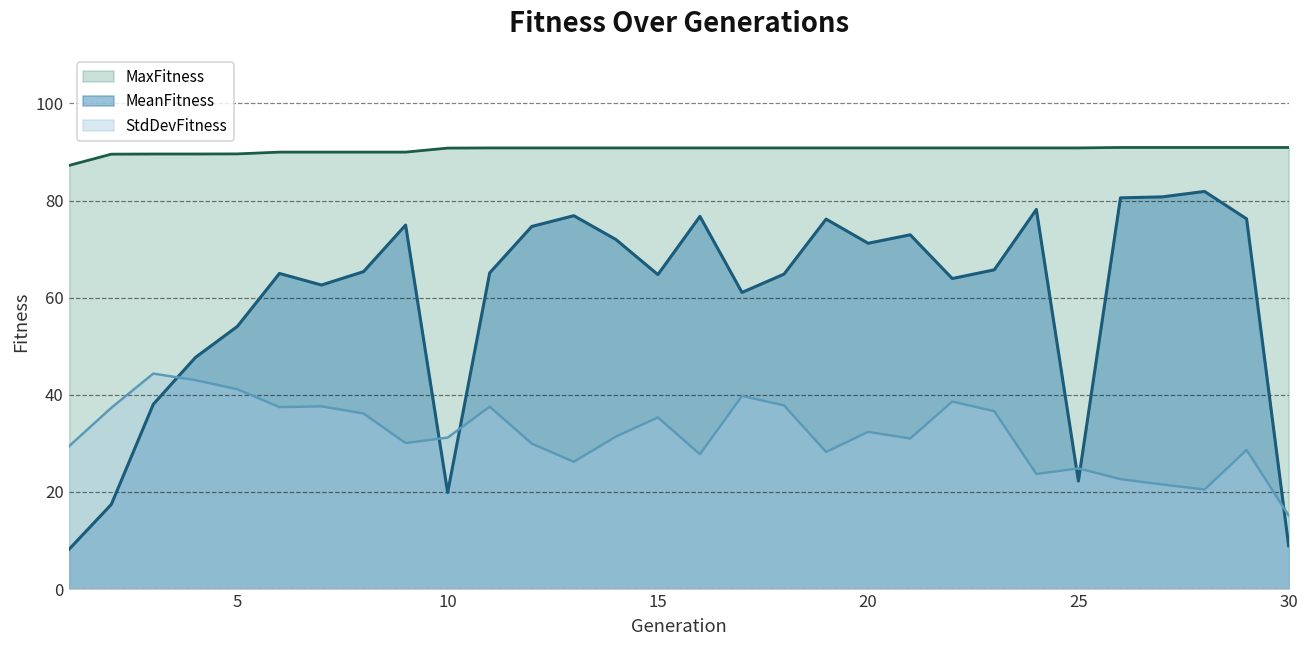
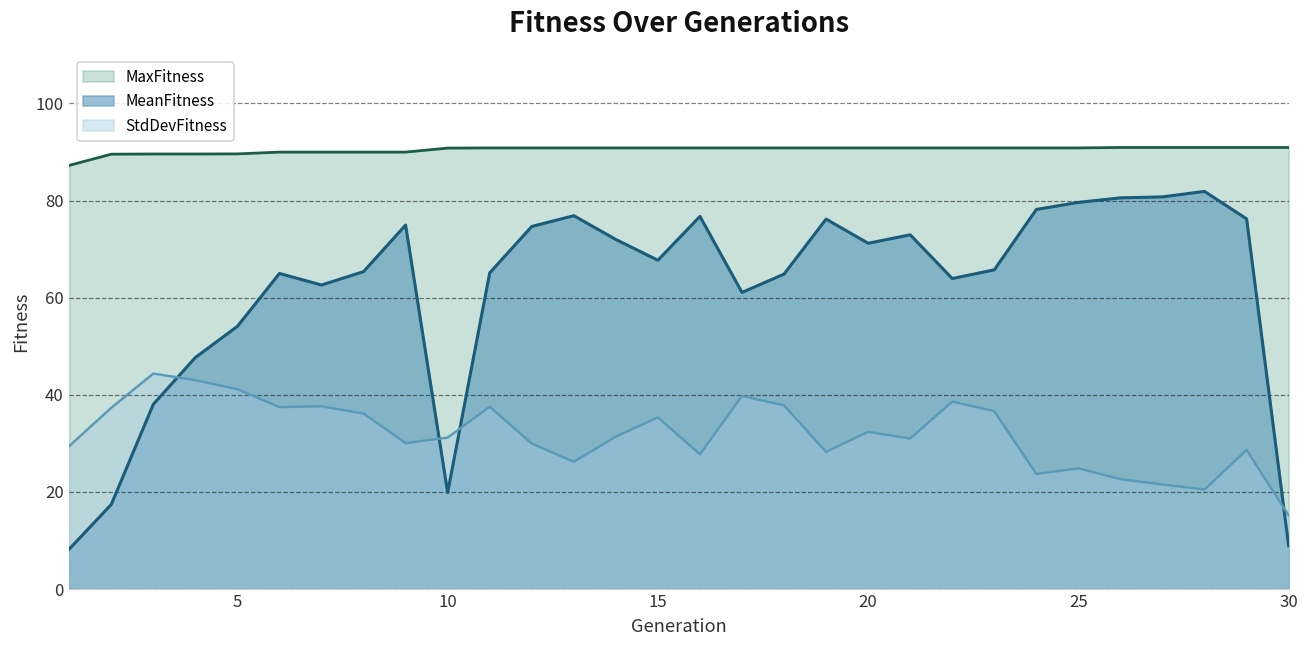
  {
    "MeanFitness": {
      "5": 54,
      "10": 20,
-     "15": 65,
+     "15": 68,
      "20": 71,
-     "25": 22,
+     "25": 80,
      "30": 9
    }
  }
